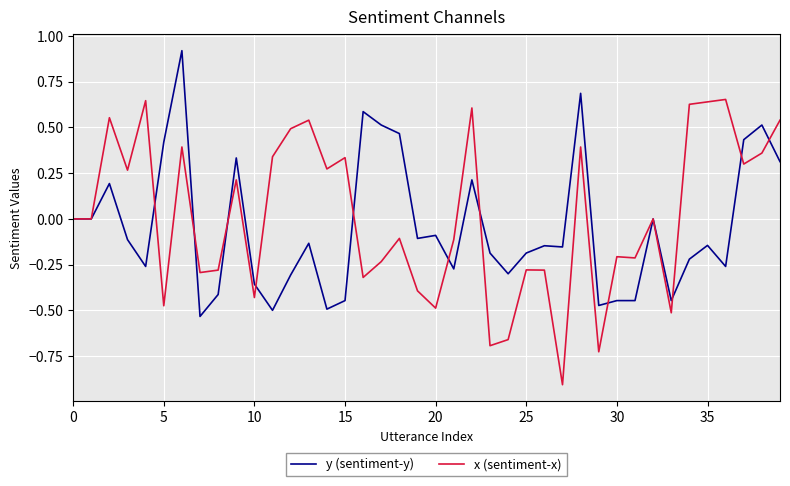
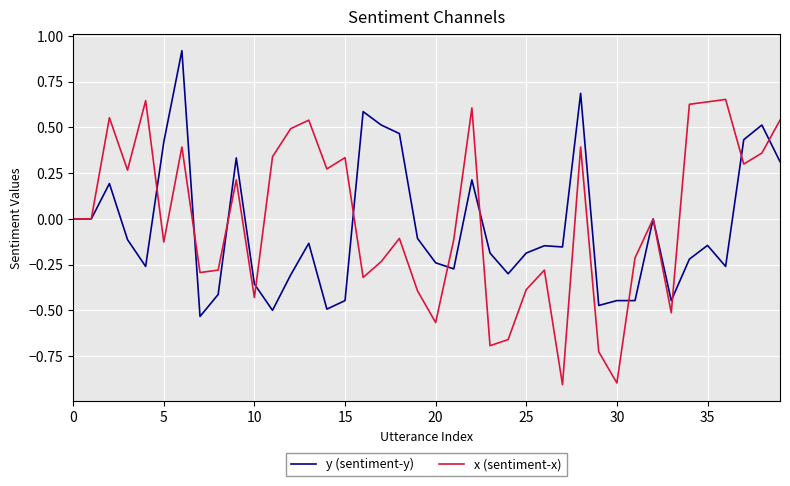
  {
    "y (sentiment-y)": {
      "5": 0.42,
      "10": -0.36,
      "15": -0.45,
-     "20": -0.09,
+     "20": -0.24,
      "25": -0.19,
      "30": -0.45,
      "35": -0.14
    },
    "x (sentiment-x)": {
-     "5": -0.47,
+     "5": -0.13,
      "10": -0.43,
      "15": 0.34,
-     "20": -0.49,
-     "25": -0.28,
-     "30": -0.21,
+     "20": -0.57,
+     "25": -0.39,
+     "30": -0.90,
      "35": 0.64
    }
  }
